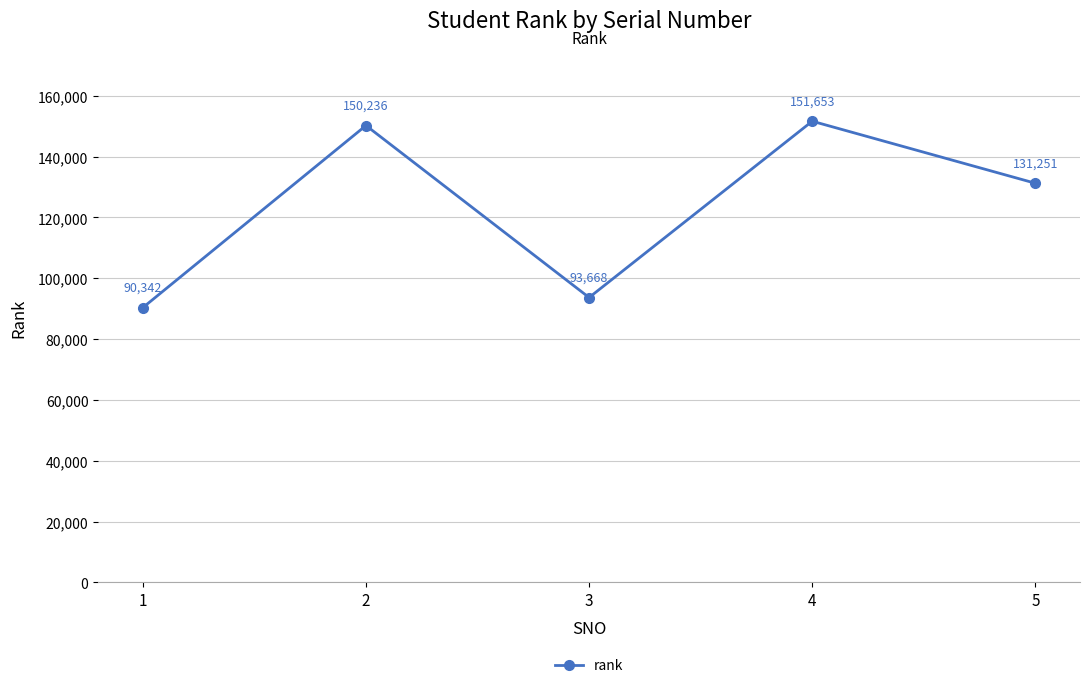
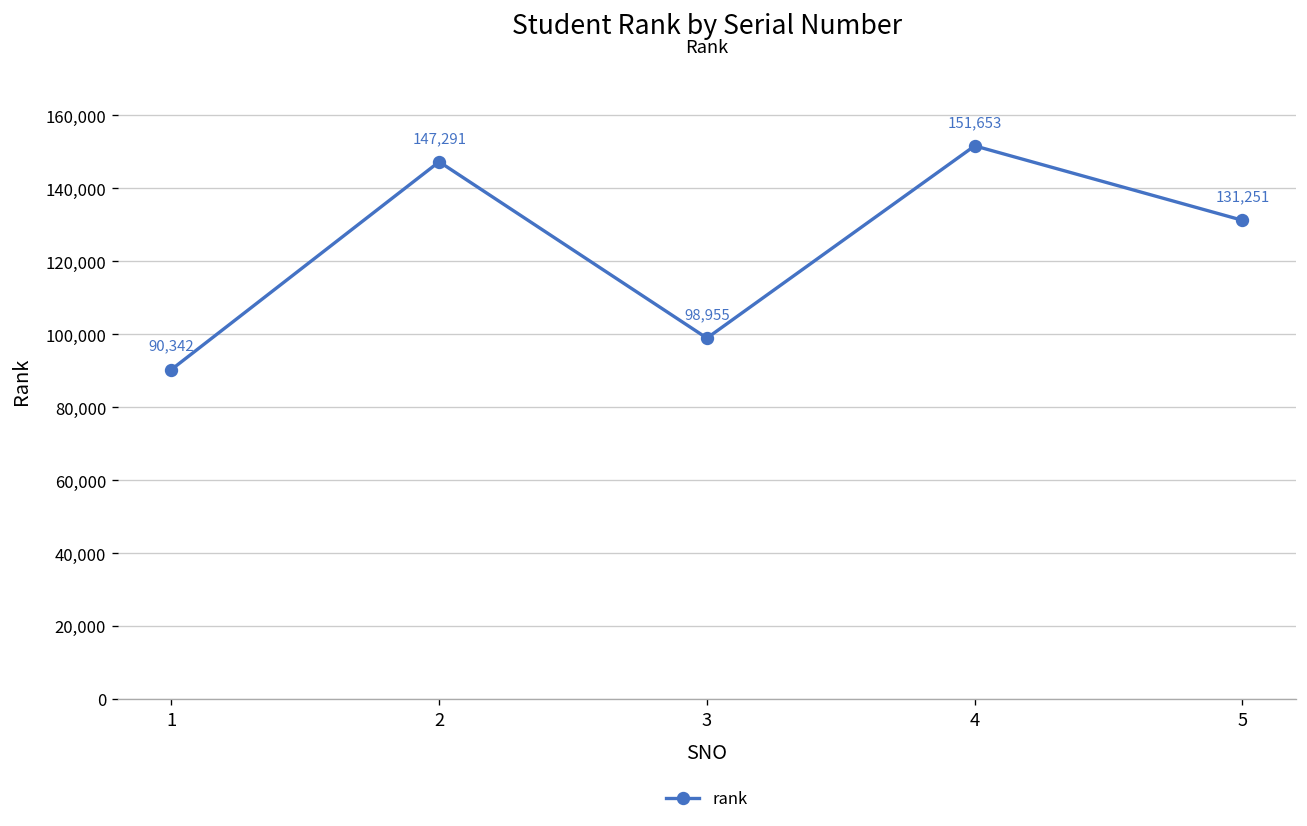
  {
    "1": "90,342",
-   "2": "150,236",
-   "3": "93,668",
+   "2": "147,291",
+   "3": "98,955",
    "4": "151,653",
    "5": "131,251"
  }
